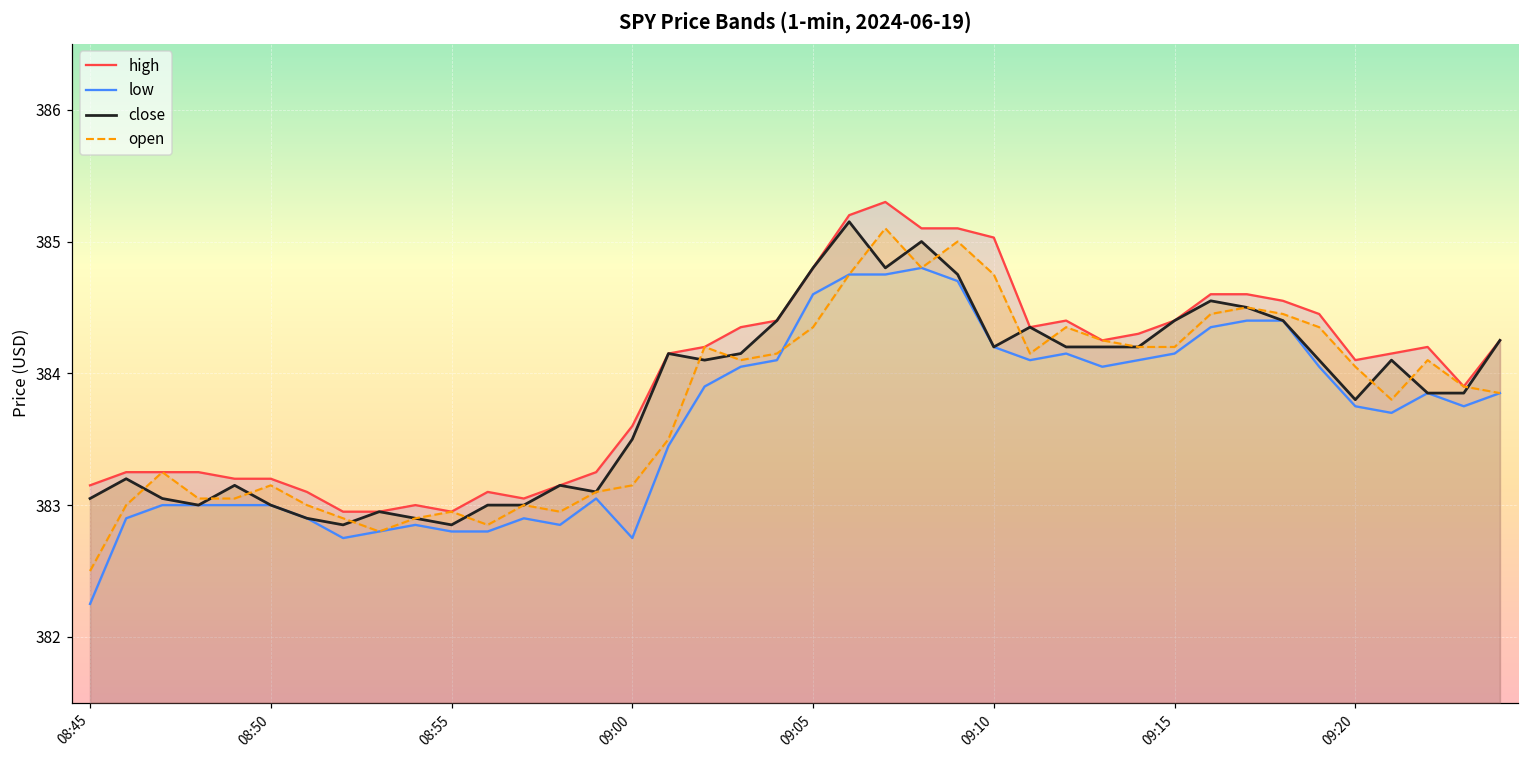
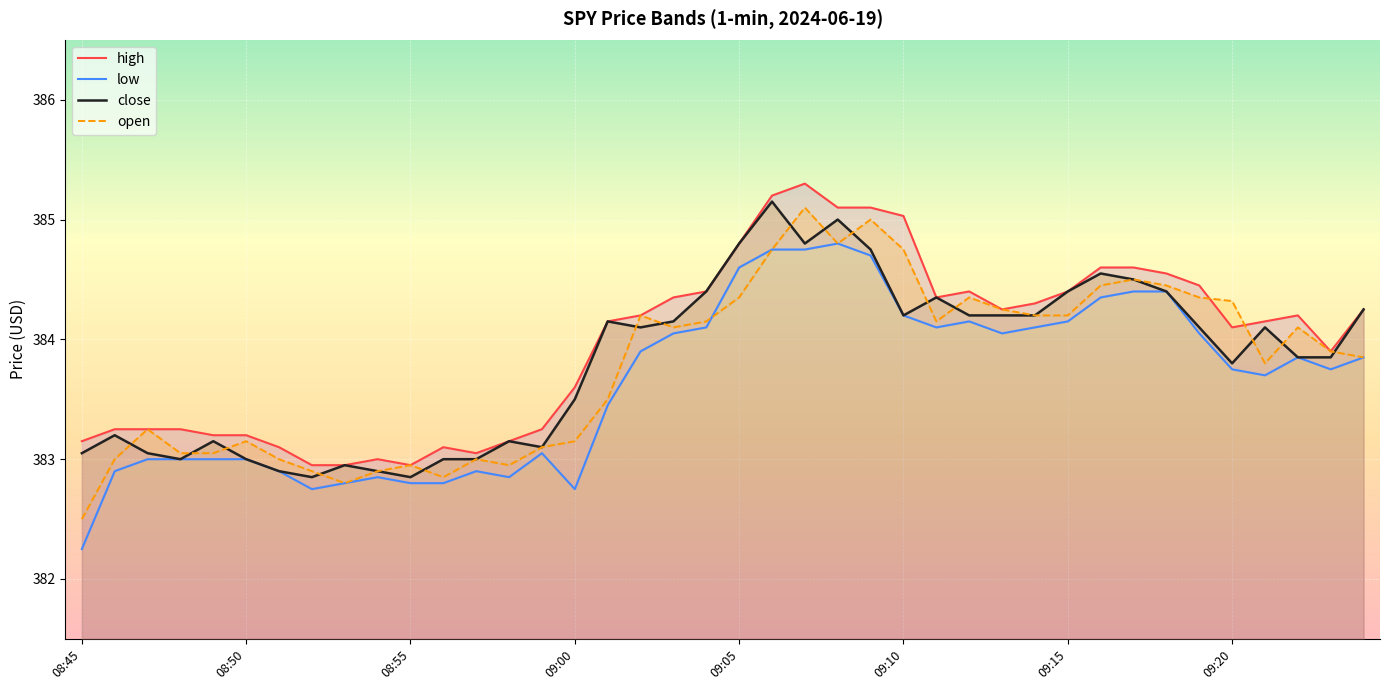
  {
    "high": {
      "08:45": 383.15,
      "08:50": 383.20,
      "09:00": 383.60,
      "09:10": 385.03,
      "09:20": 384.10
    },
    "low": {
      "08:45": 382.25,
      "08:55": 382.80,
      "09:00": 382.75,
      "09:05": 384.60,
      "09:15": 384.15,
      "09:20": 383.75
    },
    "close": {
      "08:55": 382.85,
      "09:20": 383.80
    },
    "open": {
      "08:45": 382.50,
      "09:00": 383.15,
      "09:05": 384.35,
      "09:15": 384.20,
-     "09:20": 384.05
+     "09:20": 384.32
    }
  }
